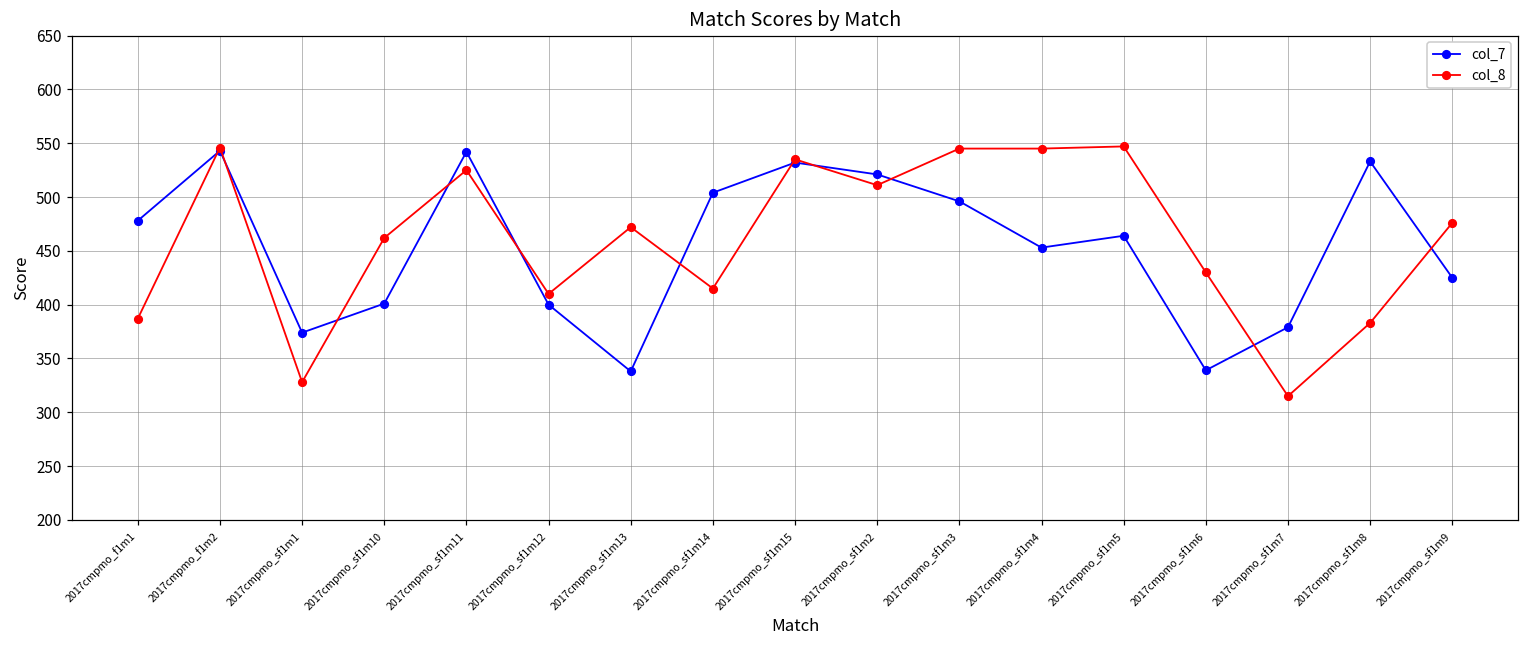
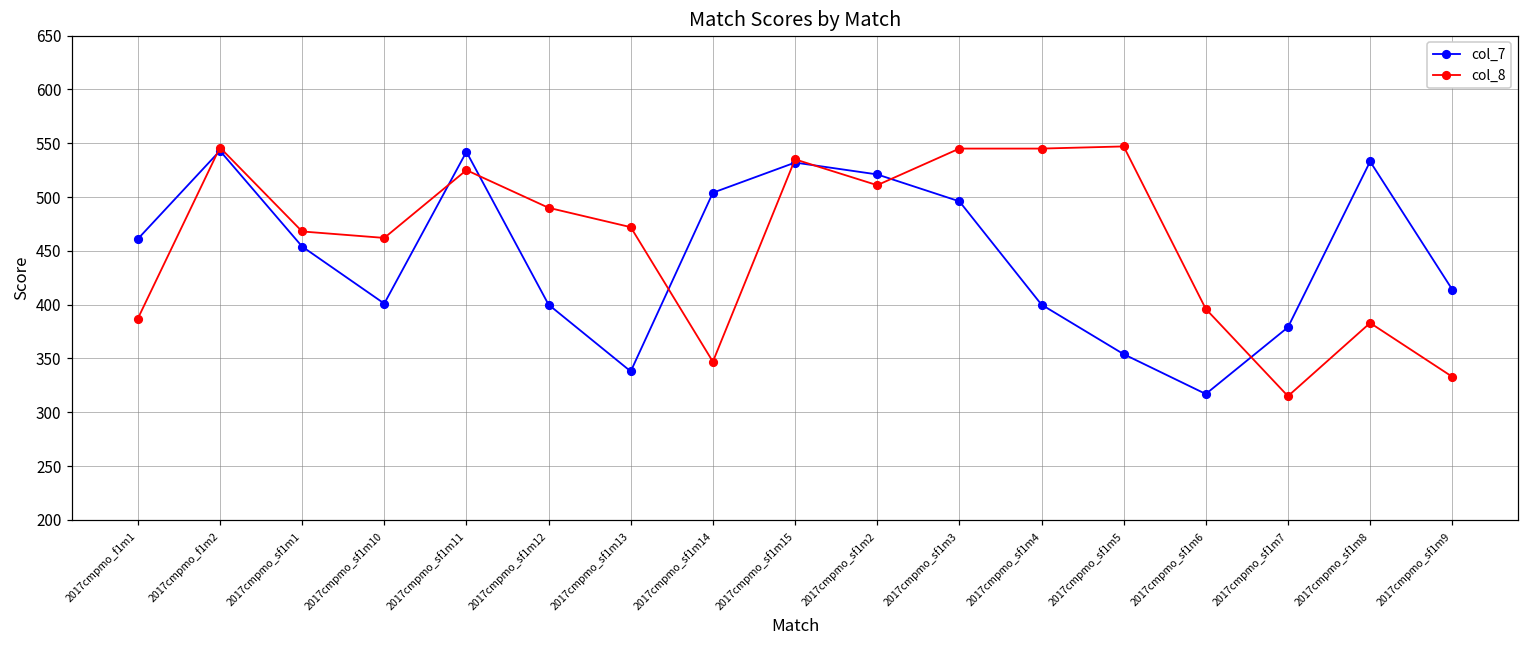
  {
    "col_7": {
-     "2017cmpmo_f1m1": 480,
+     "2017cmpmo_f1m1": 460,
      "2017cmpmo_f1m2": 540,
-     "2017cmpmo_sf1m1": 370,
+     "2017cmpmo_sf1m1": 450,
      "2017cmpmo_sf1m10": 400,
      "2017cmpmo_sf1m11": 540,
      "2017cmpmo_sf1m12": 400,
      "2017cmpmo_sf1m13": 340,
      "2017cmpmo_sf1m14": 500,
      "2017cmpmo_sf1m15": 530,
      "2017cmpmo_sf1m2": 520,
      "2017cmpmo_sf1m3": 500,
-     "2017cmpmo_sf1m4": 450,
-     "2017cmpmo_sf1m5": 460,
-     "2017cmpmo_sf1m6": 340,
+     "2017cmpmo_sf1m4": 400,
+     "2017cmpmo_sf1m5": 350,
+     "2017cmpmo_sf1m6": 320,
      "2017cmpmo_sf1m7": 380,
      "2017cmpmo_sf1m8": 530,
-     "2017cmpmo_sf1m9": 430
+     "2017cmpmo_sf1m9": 410
    },
    "col_8": {
      "2017cmpmo_f1m1": 390,
      "2017cmpmo_f1m2": 550,
-     "2017cmpmo_sf1m1": 330,
+     "2017cmpmo_sf1m1": 470,
      "2017cmpmo_sf1m10": 460,
      "2017cmpmo_sf1m11": 530,
-     "2017cmpmo_sf1m12": 410,
+     "2017cmpmo_sf1m12": 490,
      "2017cmpmo_sf1m13": 470,
-     "2017cmpmo_sf1m14": 420,
+     "2017cmpmo_sf1m14": 350,
      "2017cmpmo_sf1m15": 540,
      "2017cmpmo_sf1m2": 510,
      "2017cmpmo_sf1m3": 550,
      "2017cmpmo_sf1m4": 550,
      "2017cmpmo_sf1m5": 550,
-     "2017cmpmo_sf1m6": 430,
+     "2017cmpmo_sf1m6": 400,
      "2017cmpmo_sf1m7": 320,
      "2017cmpmo_sf1m8": 380,
-     "2017cmpmo_sf1m9": 480
+     "2017cmpmo_sf1m9": 330
    }
  }
